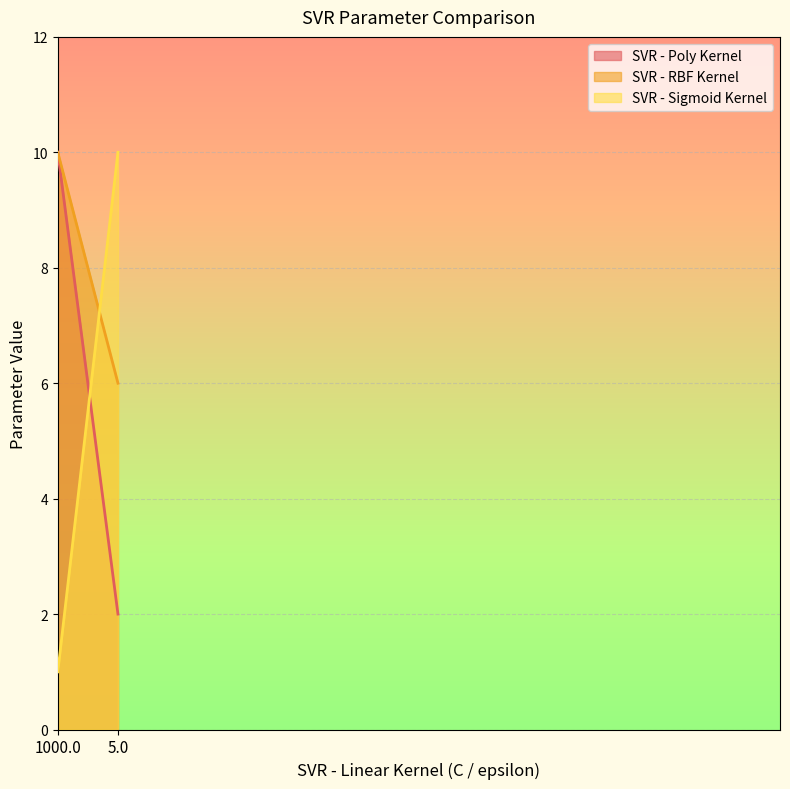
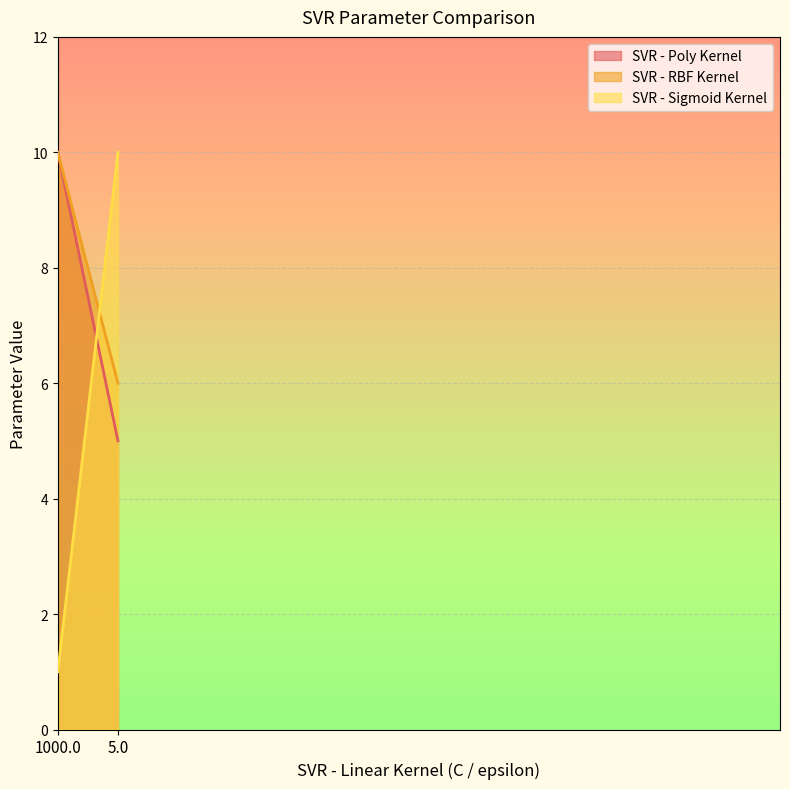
  {
    "SVR - Poly Kernel": {
-     "5.0": 2
+     "5.0": 5
    },
    "SVR - RBF Kernel": {
      "5.0": 6
    },
    "SVR - Sigmoid Kernel": {
      "1000.0": 1,
      "5.0": 10
    }
  }
